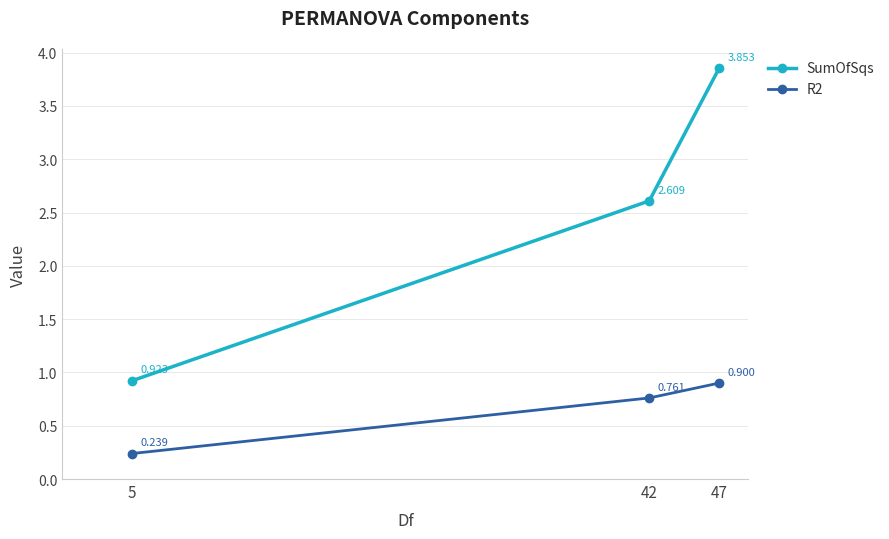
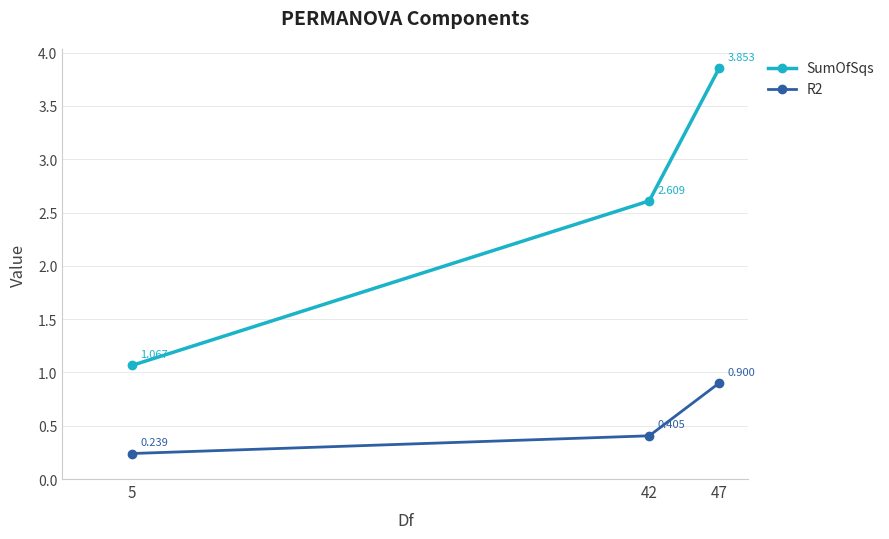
  {
    "SumOfSqs": {
-     "5": 0.923,
+     "5": 1.067,
      "42": 2.609,
      "47": 3.853
    },
    "R2": {
      "5": 0.239,
-     "42": 0.761,
+     "42": 0.405,
      "47": 0.900
    }
  }
